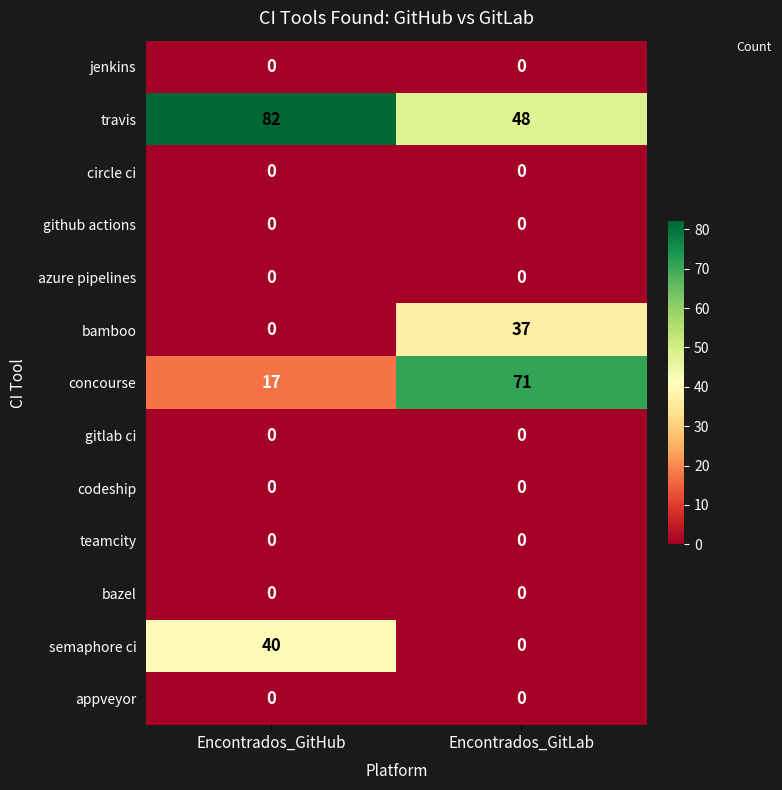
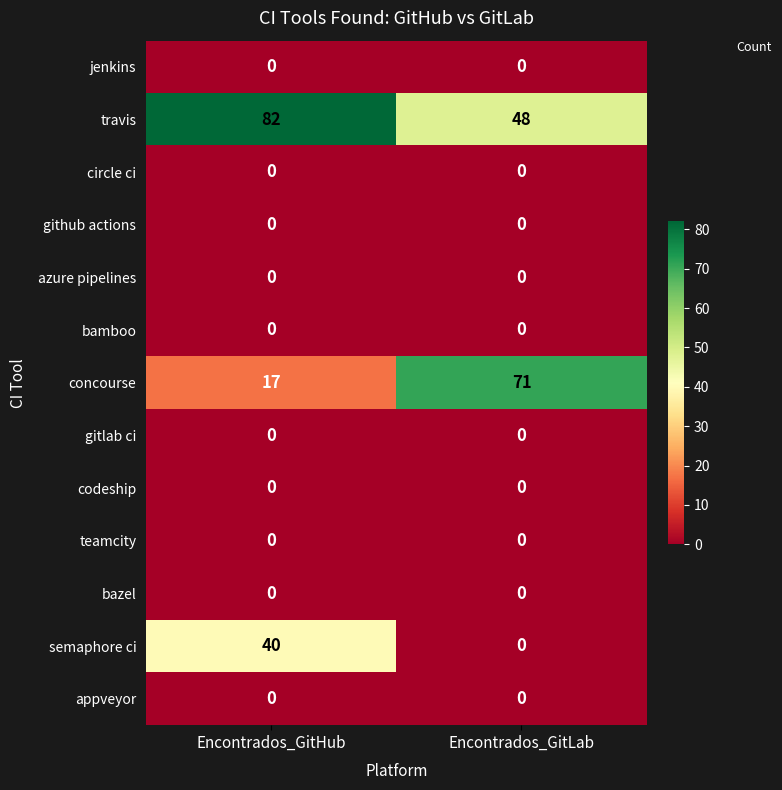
  {
    "jenkins": {
      "Encontrados_GitHub": 0,
      "Encontrados_GitLab": 0
    },
    "travis": {
      "Encontrados_GitHub": 82,
      "Encontrados_GitLab": 48
    },
    "circle ci": {
      "Encontrados_GitHub": 0,
      "Encontrados_GitLab": 0
    },
    "github actions": {
      "Encontrados_GitHub": 0,
      "Encontrados_GitLab": 0
    },
    "azure pipelines": {
      "Encontrados_GitHub": 0,
      "Encontrados_GitLab": 0
    },
    "bamboo": {
      "Encontrados_GitHub": 0,
-     "Encontrados_GitLab": 37
+     "Encontrados_GitLab": 0
    },
    "concourse": {
      "Encontrados_GitHub": 17,
      "Encontrados_GitLab": 71
    },
    "gitlab ci": {
      "Encontrados_GitHub": 0,
      "Encontrados_GitLab": 0
    },
    "codeship": {
      "Encontrados_GitHub": 0,
      "Encontrados_GitLab": 0
    },
    "teamcity": {
      "Encontrados_GitHub": 0,
      "Encontrados_GitLab": 0
    },
    "bazel": {
      "Encontrados_GitHub": 0,
      "Encontrados_GitLab": 0
    },
    "semaphore ci": {
      "Encontrados_GitHub": 40,
      "Encontrados_GitLab": 0
    },
    "appveyor": {
      "Encontrados_GitHub": 0,
      "Encontrados_GitLab": 0
    }
  }
